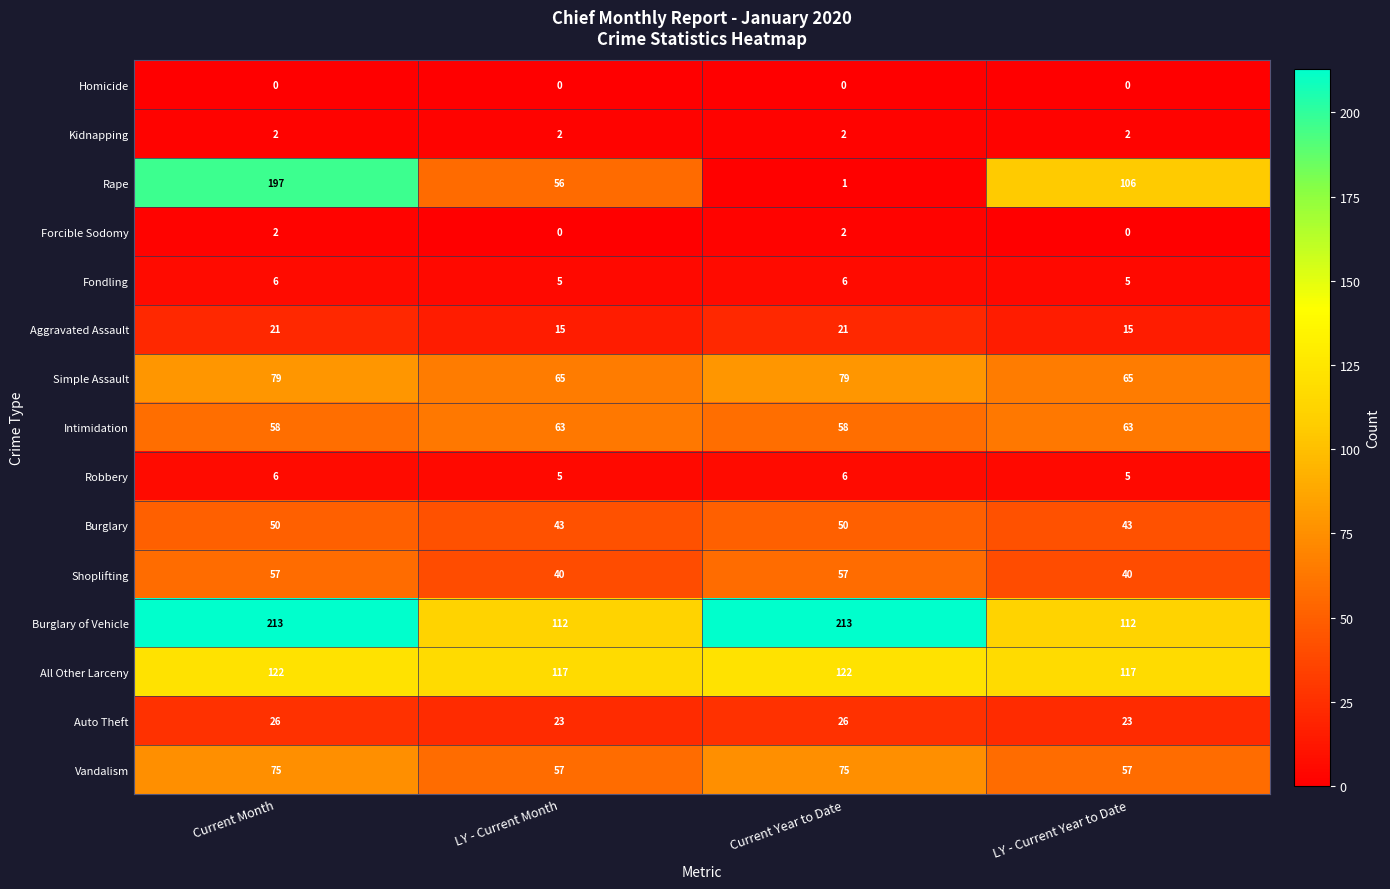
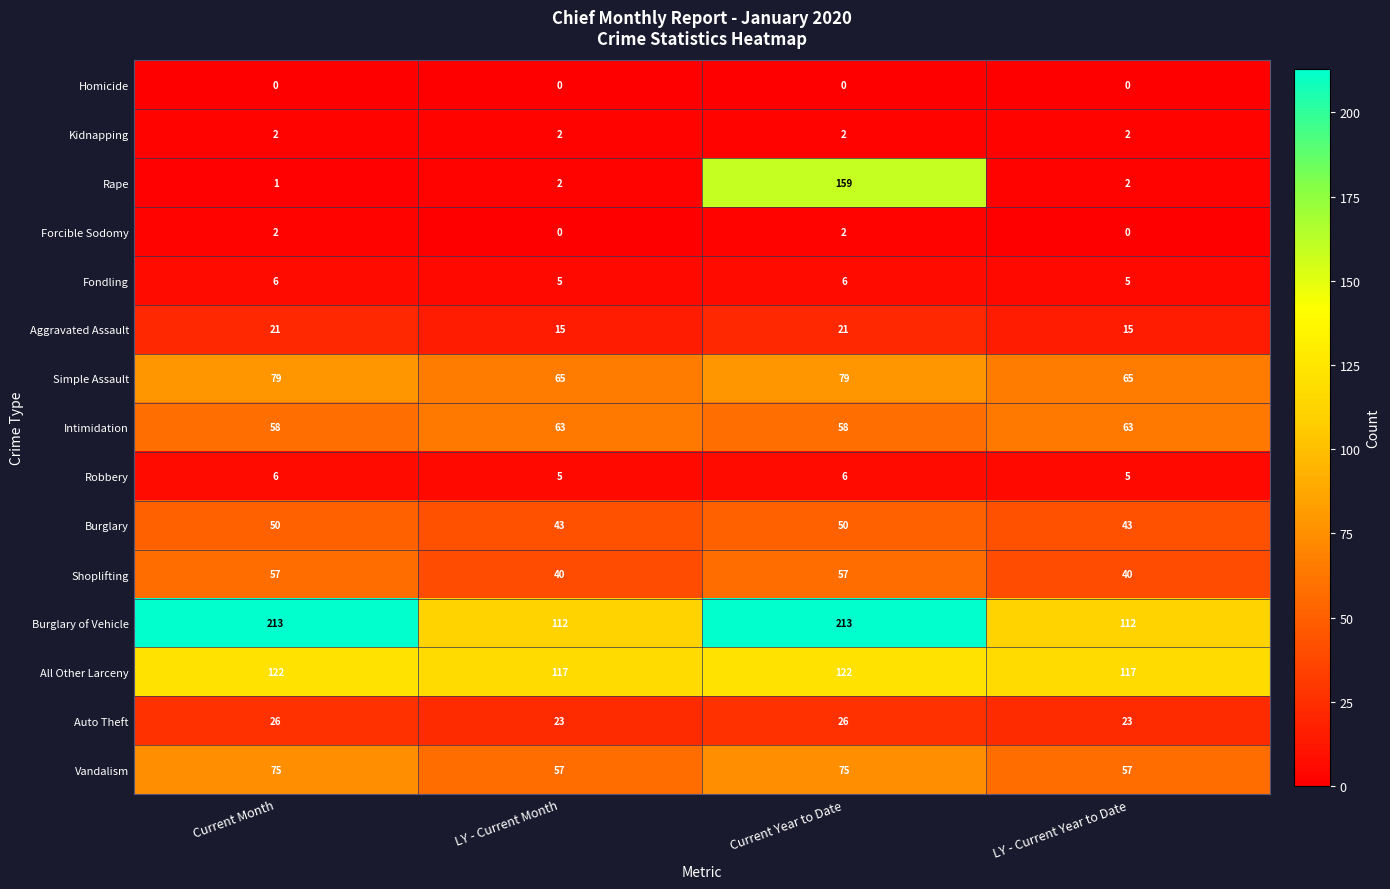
  {
    "Homicide": {
      "Current Month": 0,
      "LY - Current Month": 0,
      "Current Year to Date": 0,
      "LY - Current Year to Date": 0
    },
    "Kidnapping": {
      "Current Month": 2,
      "LY - Current Month": 2,
      "Current Year to Date": 2,
      "LY - Current Year to Date": 2
    },
    "Rape": {
-     "Current Month": 197,
-     "LY - Current Month": 56,
-     "Current Year to Date": 1,
-     "LY - Current Year to Date": 106
+     "Current Month": 1,
+     "LY - Current Month": 2,
+     "Current Year to Date": 159,
+     "LY - Current Year to Date": 2
    },
    "Forcible Sodomy": {
      "Current Month": 2,
      "LY - Current Month": 0,
      "Current Year to Date": 2,
      "LY - Current Year to Date": 0
    },
    "Fondling": {
      "Current Month": 6,
      "LY - Current Month": 5,
      "Current Year to Date": 6,
      "LY - Current Year to Date": 5
    },
    "Aggravated Assault": {
      "Current Month": 21,
      "LY - Current Month": 15,
      "Current Year to Date": 21,
      "LY - Current Year to Date": 15
    },
    "Simple Assault": {
      "Current Month": 79,
      "LY - Current Month": 65,
      "Current Year to Date": 79,
      "LY - Current Year to Date": 65
    },
    "Intimidation": {
      "Current Month": 58,
      "LY - Current Month": 63,
      "Current Year to Date": 58,
      "LY - Current Year to Date": 63
    },
    "Robbery": {
      "Current Month": 6,
      "LY - Current Month": 5,
      "Current Year to Date": 6,
      "LY - Current Year to Date": 5
    },
    "Burglary": {
      "Current Month": 50,
      "LY - Current Month": 43,
      "Current Year to Date": 50,
      "LY - Current Year to Date": 43
    },
    "Shoplifting": {
      "Current Month": 57,
      "LY - Current Month": 40,
      "Current Year to Date": 57,
      "LY - Current Year to Date": 40
    },
    "Burglary of Vehicle": {
      "Current Month": 213,
      "LY - Current Month": 112,
      "Current Year to Date": 213,
      "LY - Current Year to Date": 112
    },
    "All Other Larceny": {
      "Current Month": 122,
      "LY - Current Month": 117,
      "Current Year to Date": 122,
      "LY - Current Year to Date": 117
    },
    "Auto Theft": {
      "Current Month": 26,
      "LY - Current Month": 23,
      "Current Year to Date": 26,
      "LY - Current Year to Date": 23
    },
    "Vandalism": {
      "Current Month": 75,
      "LY - Current Month": 57,
      "Current Year to Date": 75,
      "LY - Current Year to Date": 57
    }
  }
